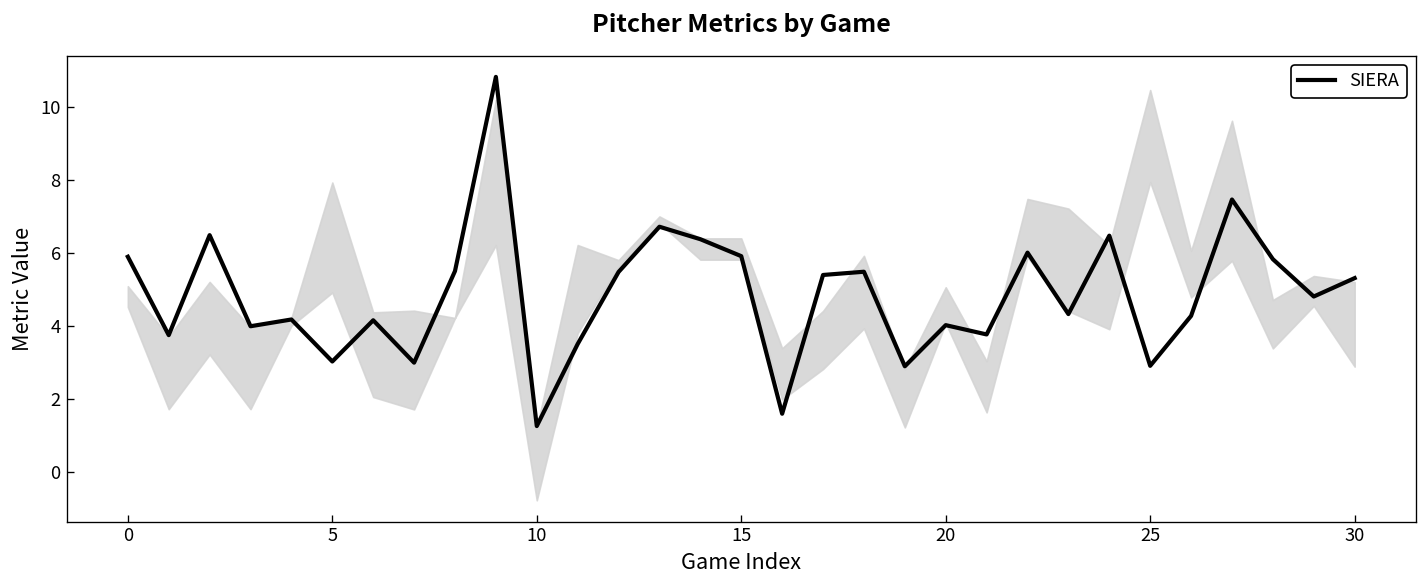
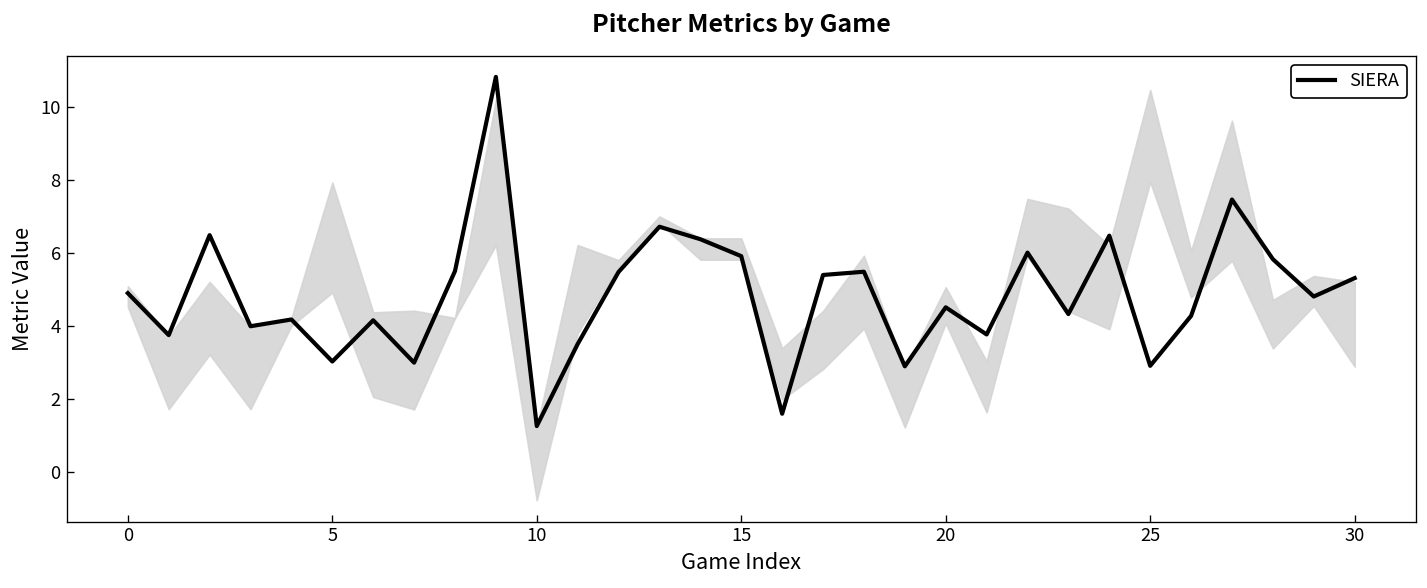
  {
    "SIERA": {
-     "0": 5.9,
+     "0": 4.9,
      "5": 3.0,
      "15": 5.9,
-     "20": 4.0,
+     "20": 4.5,
      "25": 2.9,
      "30": 5.3
    }
  }
